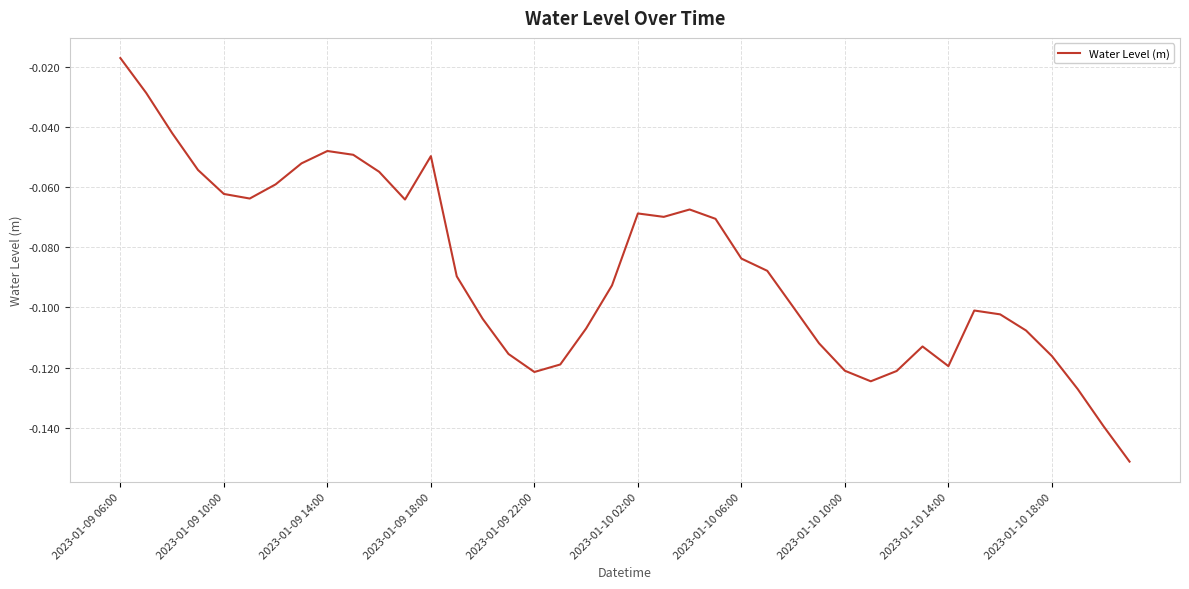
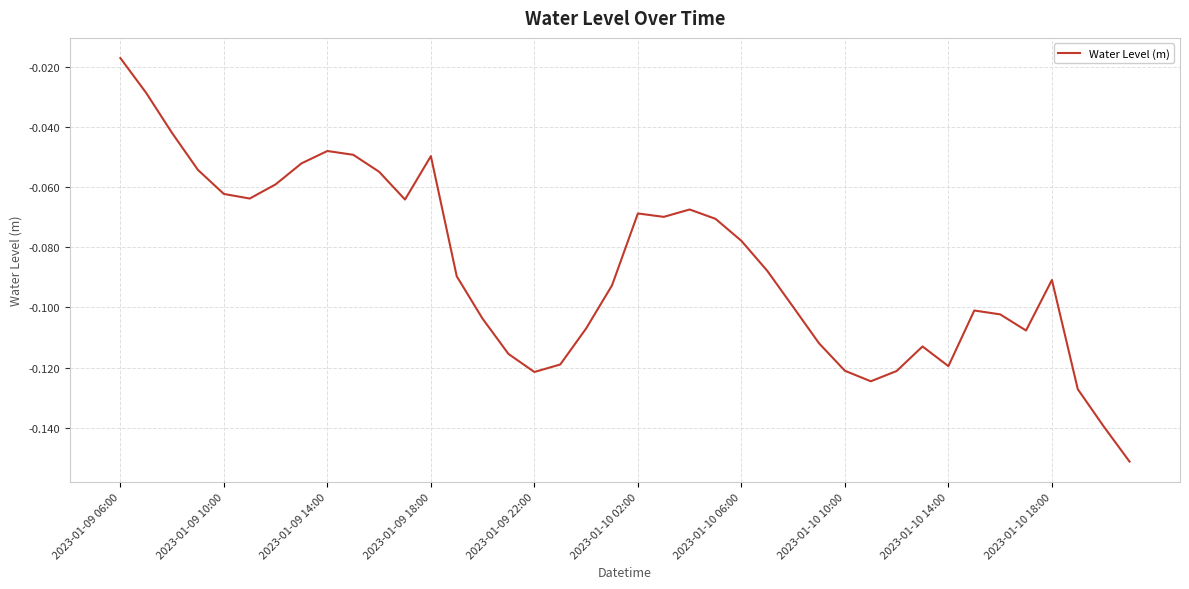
  {
    "2023-01-09 06:00": -0.017,
    "2023-01-09 10:00": -0.062,
    "2023-01-09 14:00": -0.048,
    "2023-01-09 18:00": -0.050,
    "2023-01-09 22:00": -0.121,
    "2023-01-10 02:00": -0.069,
-   "2023-01-10 06:00": -0.084,
+   "2023-01-10 06:00": -0.078,
    "2023-01-10 10:00": -0.121,
    "2023-01-10 14:00": -0.119,
-   "2023-01-10 18:00": -0.116
+   "2023-01-10 18:00": -0.091
  }
